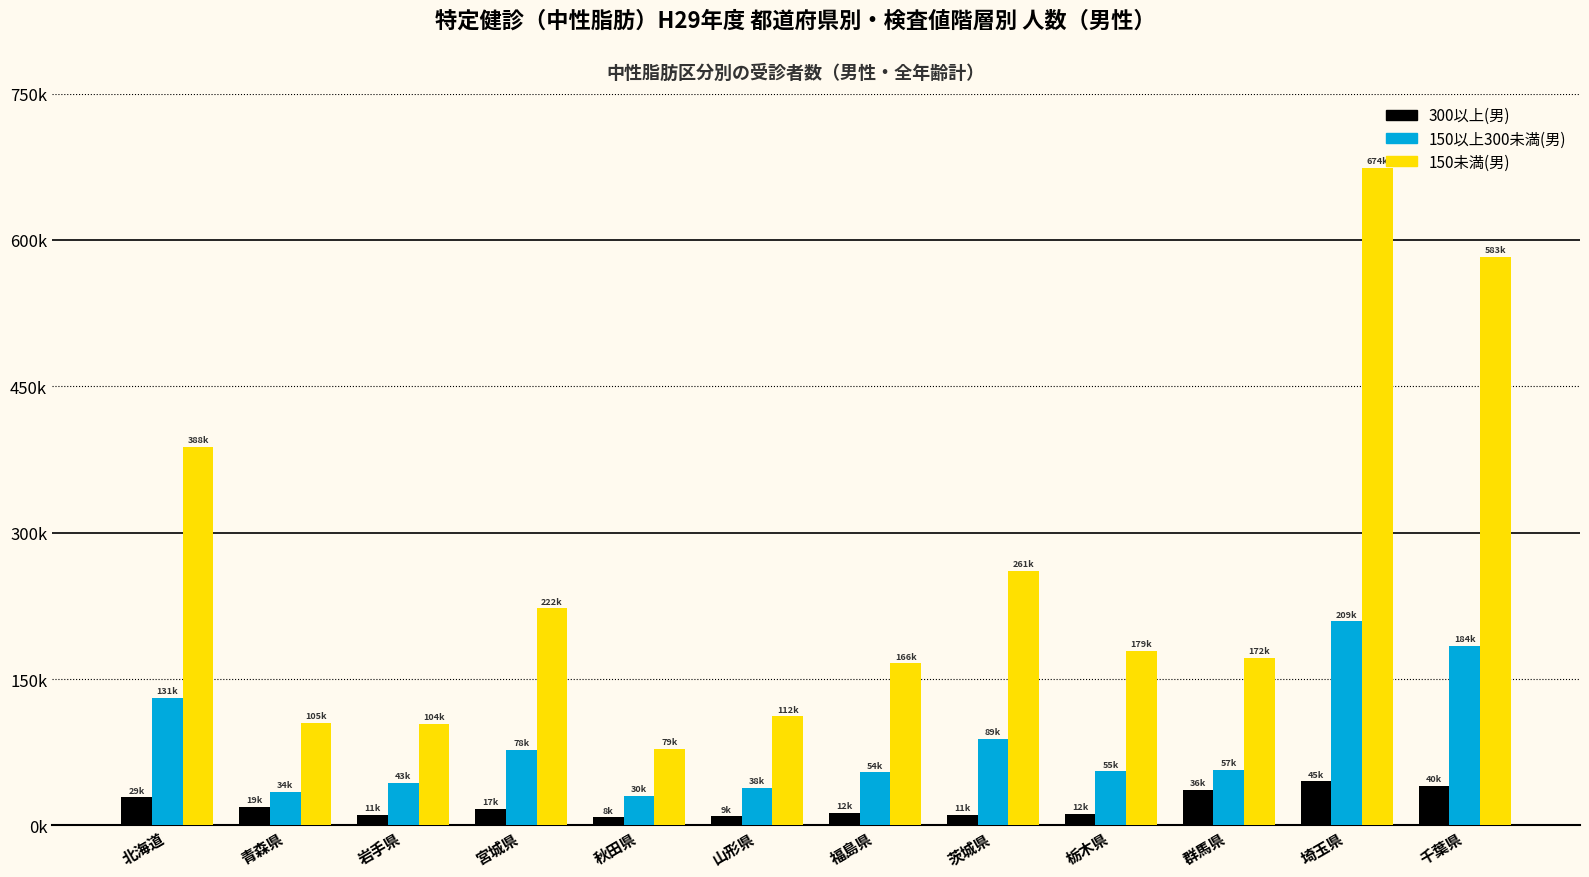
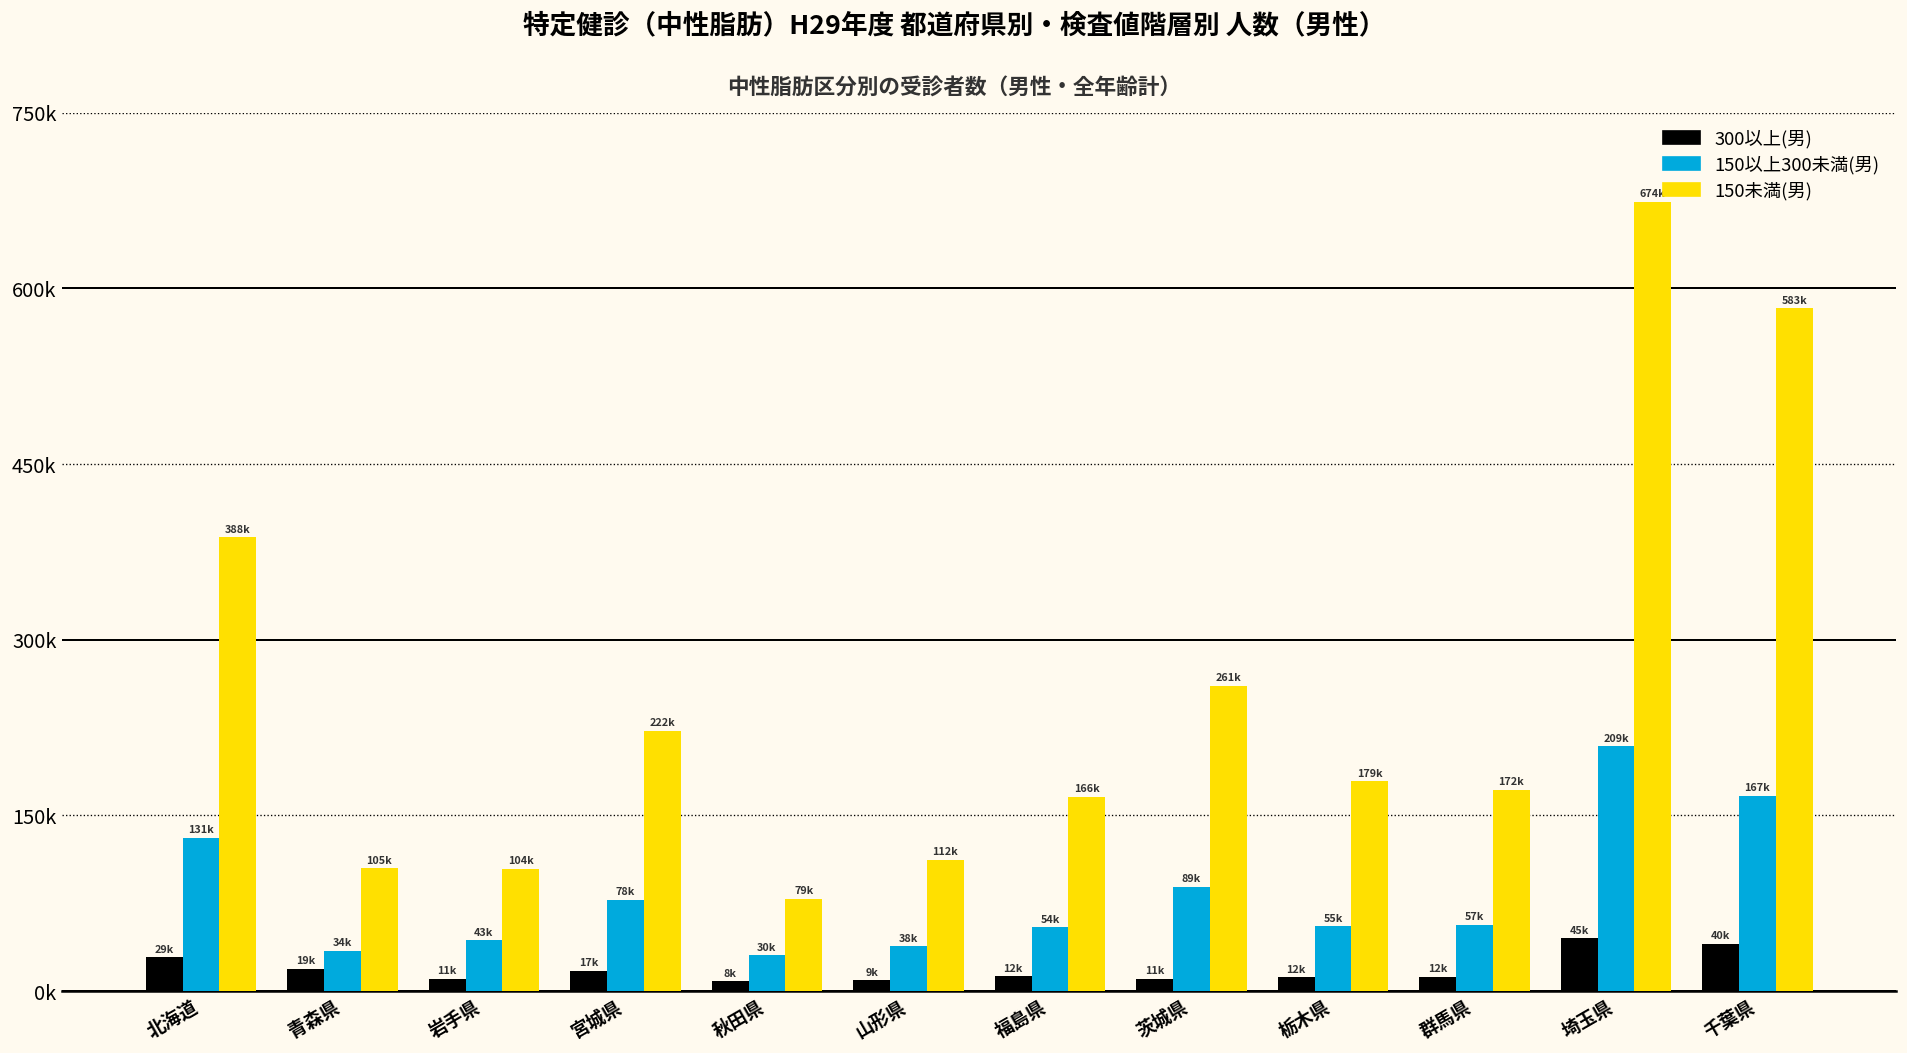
  {
    "300以上(男)": {
      "北海道": "29k",
      "青森県": "19k",
      "岩手県": "11k",
      "宮城県": "17k",
      "秋田県": "8k",
      "山形県": "9k",
      "福島県": "12k",
      "茨城県": "11k",
      "栃木県": "12k",
-     "群馬県": "36k",
+     "群馬県": "12k",
      "埼玉県": "45k",
      "千葉県": "40k"
    },
    "150以上300未満(男)": {
      "北海道": "131k",
      "青森県": "34k",
      "岩手県": "43k",
      "宮城県": "78k",
      "秋田県": "30k",
      "山形県": "38k",
      "福島県": "54k",
      "茨城県": "89k",
      "栃木県": "55k",
      "群馬県": "57k",
      "埼玉県": "209k",
-     "千葉県": "184k"
+     "千葉県": "167k"
    },
    "150未満(男)": {
      "北海道": "388k",
      "青森県": "105k",
      "岩手県": "104k",
      "宮城県": "222k",
      "秋田県": "79k",
      "山形県": "112k",
      "福島県": "166k",
      "茨城県": "261k",
      "栃木県": "179k",
      "群馬県": "172k",
      "埼玉県": "674k",
      "千葉県": "583k"
    }
  }
